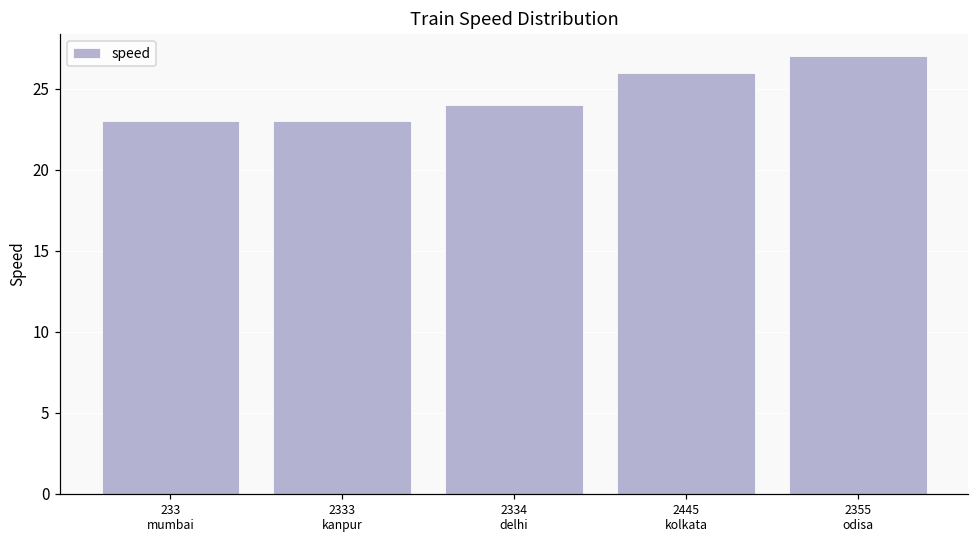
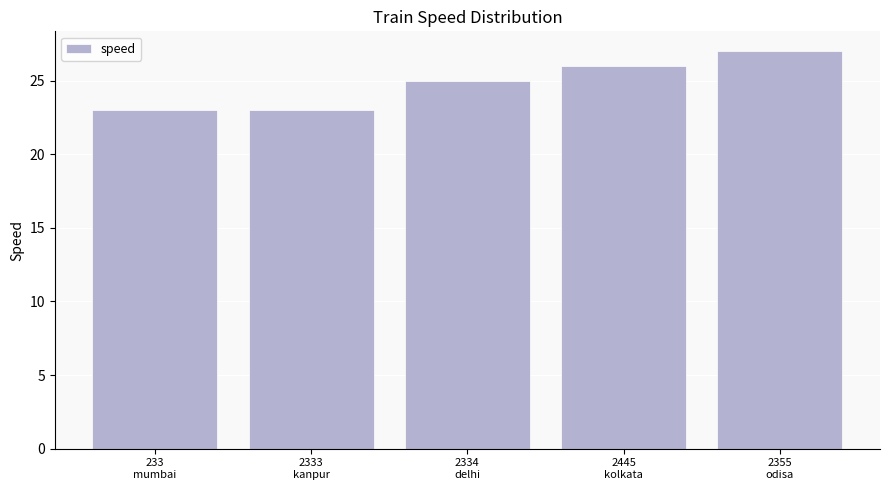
  {
    "233 mumbai": 23,
    "2333 kanpur": 23,
-   "2334 delhi": 24,
+   "2334 delhi": 25,
    "2445 kolkata": 26,
    "2355 odisa": 27
  }
